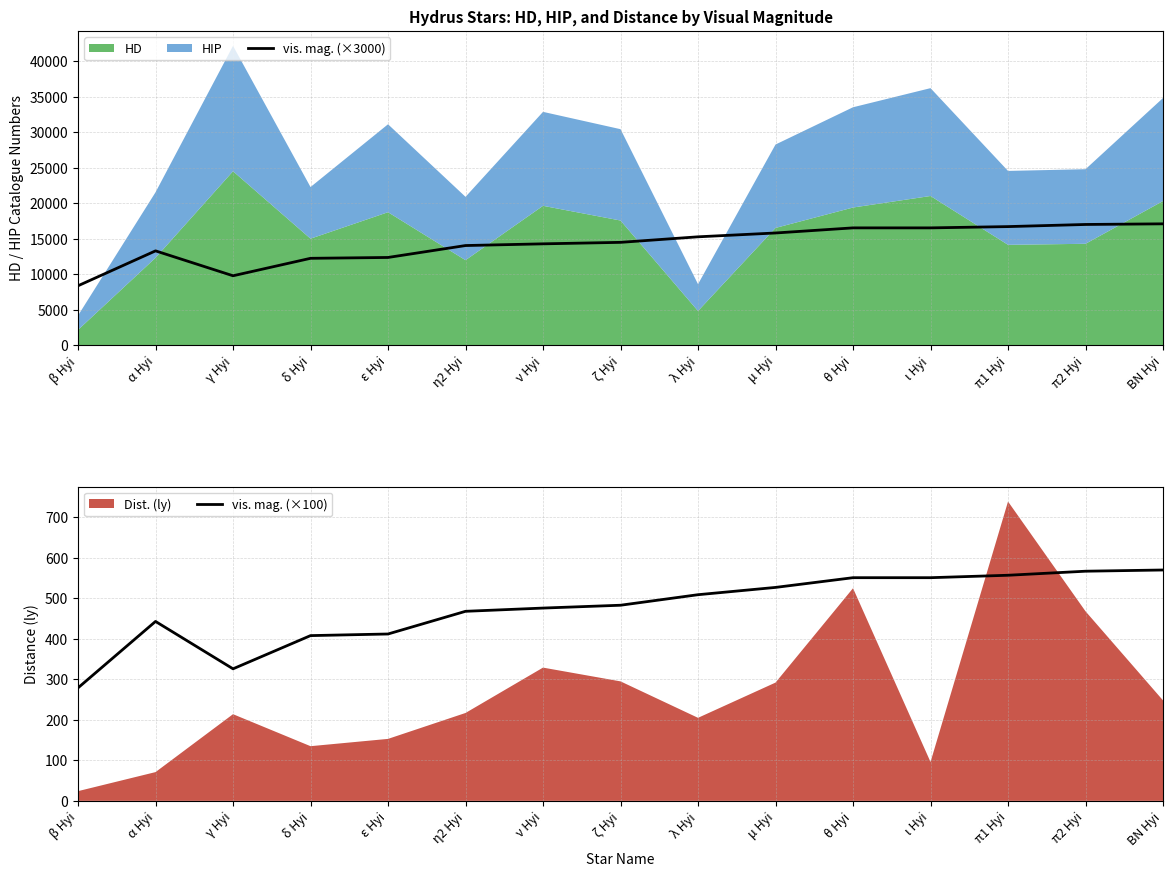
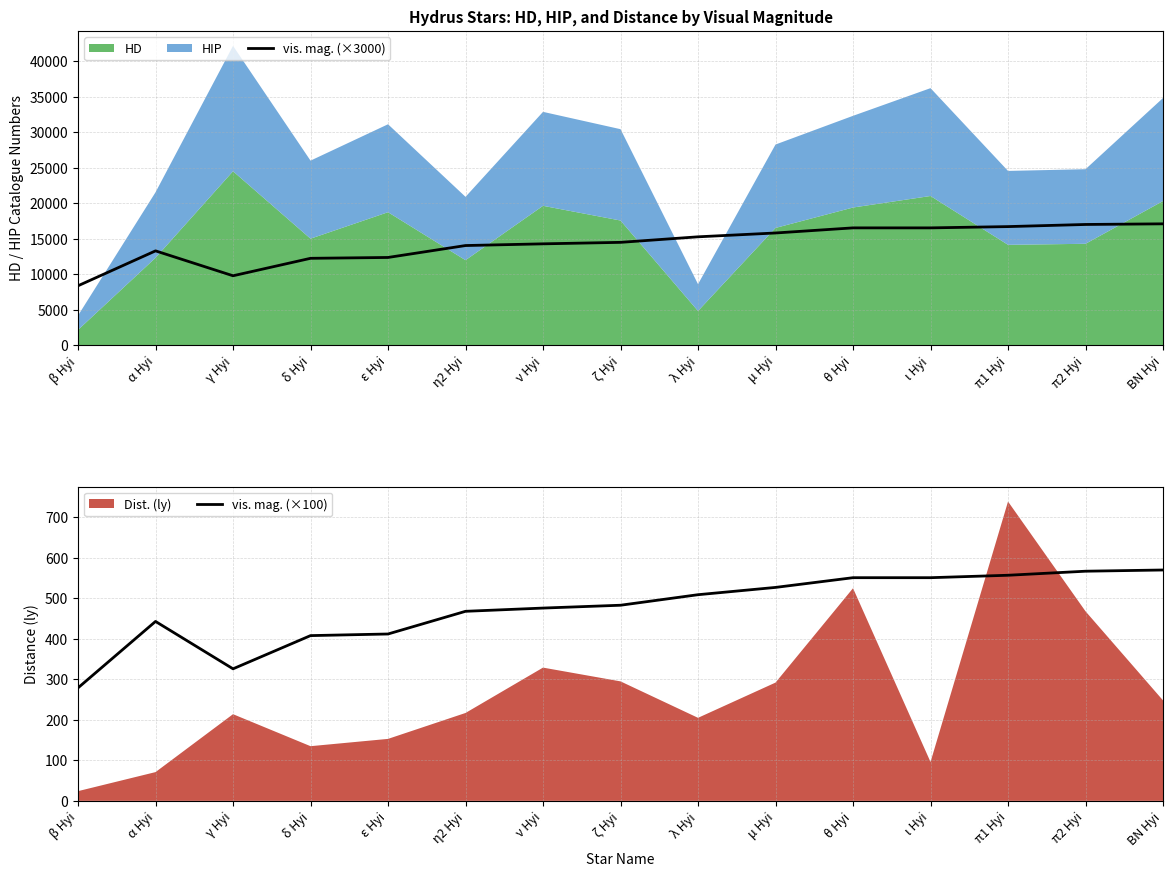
  {
    "Hydrus Stars: HD, HIP, and Distance by Visual Magnitude": {
      "vis. mag. (×3000)": {
        "β Hyi": 8000,
        "α Hyi": 13000,
        "γ Hyi": 10000,
        "δ Hyi": 12000,
        "ε Hyi": 12000,
        "η2 Hyi": 14000,
        "ν Hyi": 14000,
        "ζ Hyi": 14000,
        "λ Hyi": 15000,
        "μ Hyi": 16000,
        "θ Hyi": 17000,
        "ι Hyi": 17000,
        "π1 Hyi": 17000,
        "π2 Hyi": 17000,
        "BN Hyi": 17000
      },
      "HD": {
        "β Hyi": 2000,
        "α Hyi": 12000,
        "γ Hyi": 25000,
        "δ Hyi": 15000,
        "ε Hyi": 19000,
        "η2 Hyi": 12000,
        "ν Hyi": 20000,
        "ζ Hyi": 18000,
        "λ Hyi": 5000,
        "μ Hyi": 17000,
        "θ Hyi": 19000,
        "ι Hyi": 21000,
        "π1 Hyi": 14000,
        "π2 Hyi": 14000,
        "BN Hyi": 20000
      },
      "HIP": {
        "β Hyi": 2000,
        "α Hyi": 9000,
-       "δ Hyi": 7000,
+       "δ Hyi": 11000,
        "ε Hyi": 12000,
        "η2 Hyi": 9000,
        "ν Hyi": 13000,
        "ζ Hyi": 13000,
        "λ Hyi": 4000,
        "μ Hyi": 12000,
-       "θ Hyi": 14000,
+       "θ Hyi": 13000,
        "ι Hyi": 15000,
        "π1 Hyi": 10000,
        "π2 Hyi": 11000,
        "BN Hyi": 15000
      }
    }
  }
